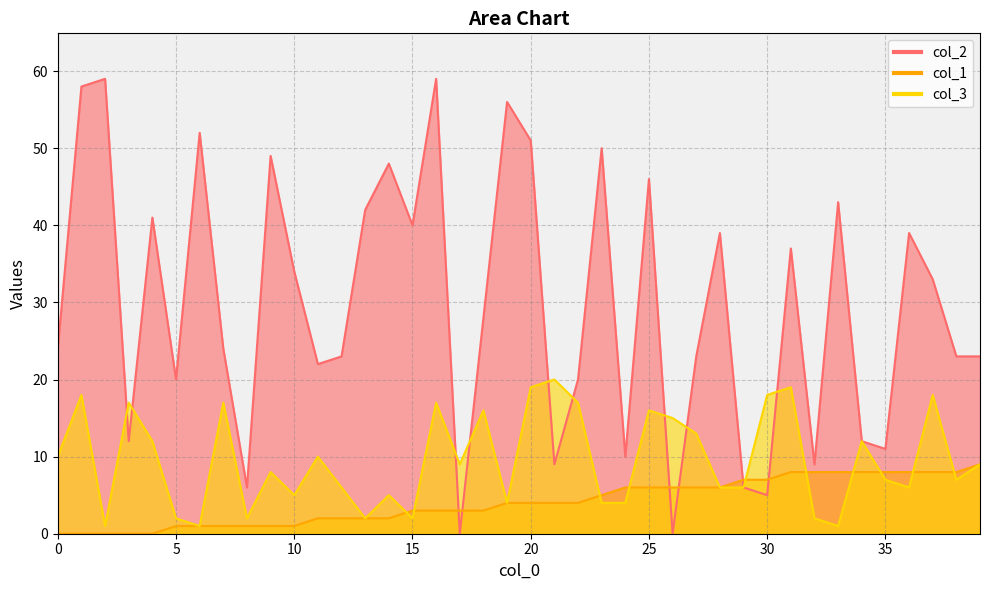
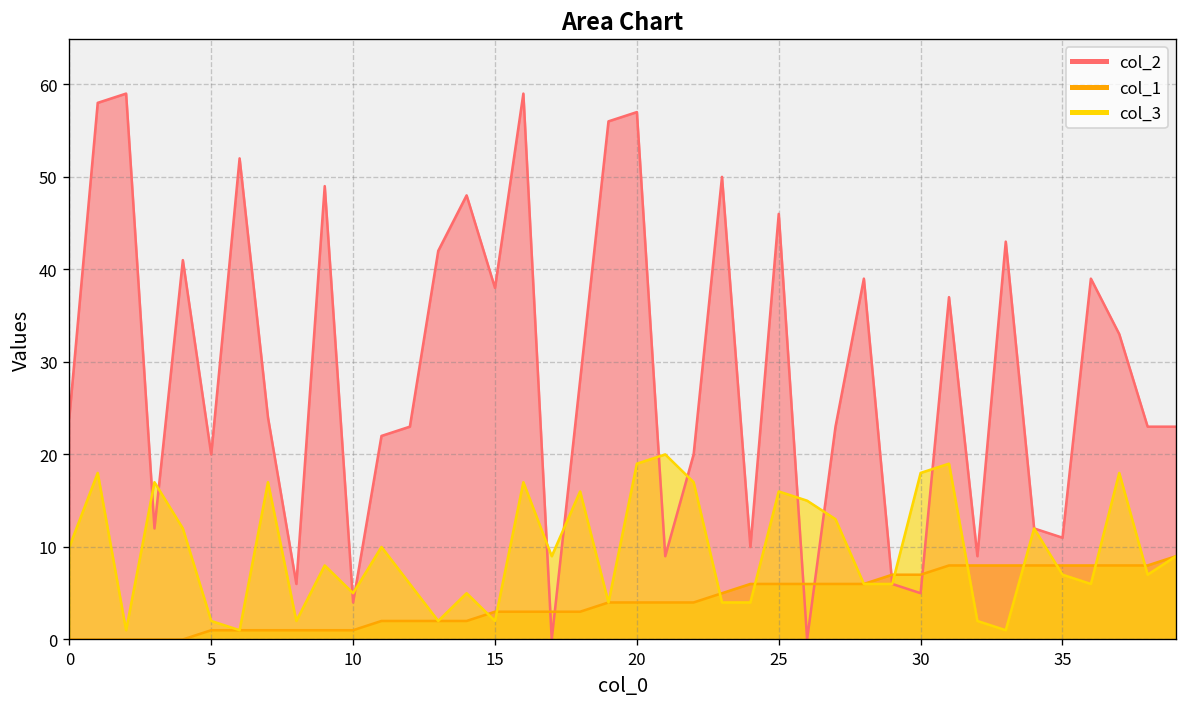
  {
    "col_2": {
      "0": 24,
      "5": 20,
-     "10": 34,
-     "15": 40,
-     "20": 51,
+     "10": 4,
+     "15": 38,
+     "20": 57,
      "25": 46,
      "30": 5,
      "35": 11
    }
  }
